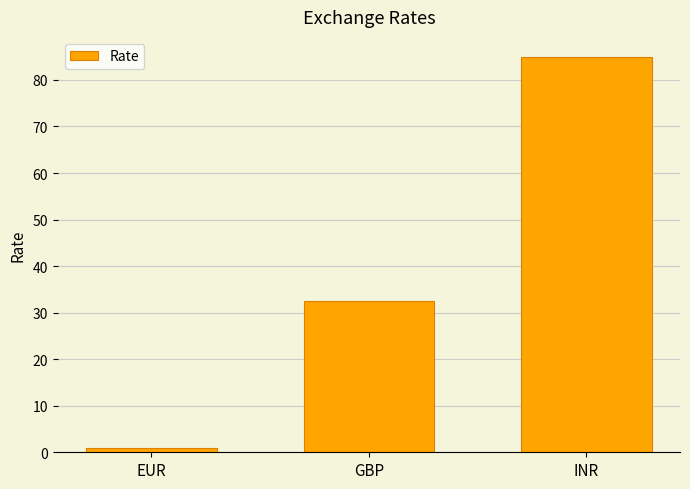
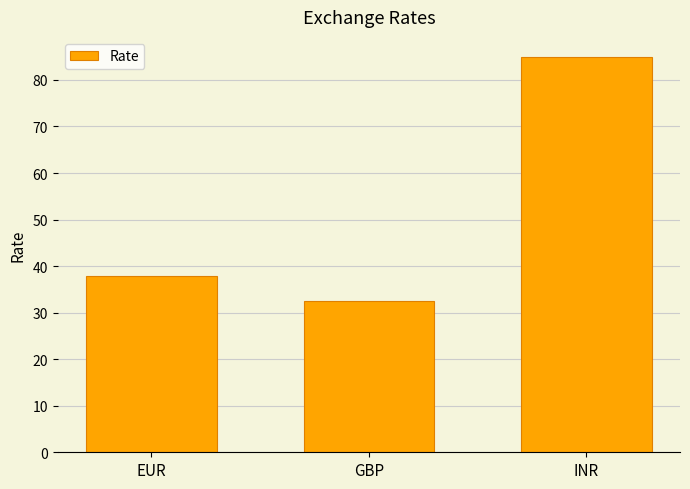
  {
-   "EUR": 1,
+   "EUR": 38,
    "GBP": 33,
    "INR": 85
  }
